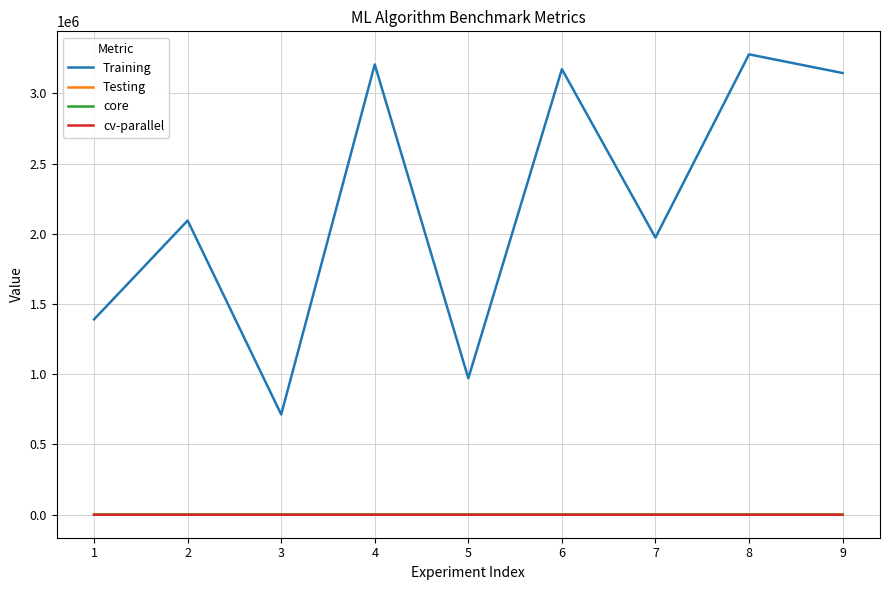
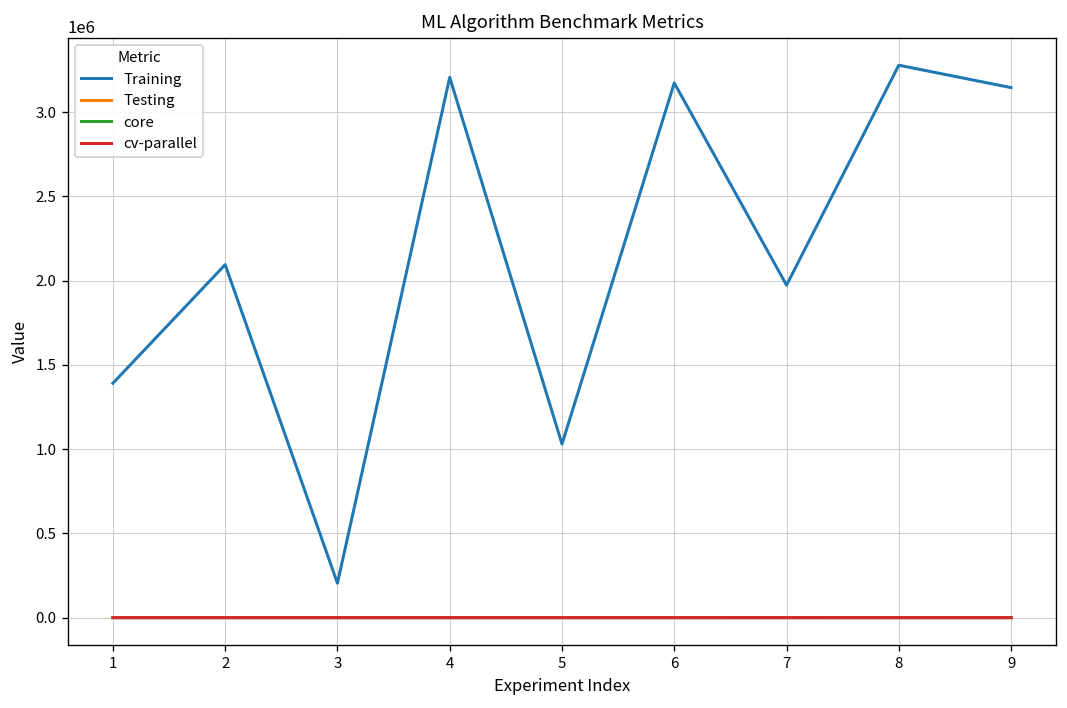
  {
    "Training": {
      "1": 1390000,
      "2": 2090000,
-     "3": 710000,
+     "3": 200000,
      "4": 3210000,
-     "5": 970000,
+     "5": 1030000,
      "6": 3170000,
      "7": 1970000,
      "8": 3280000,
      "9": 3140000
    },
    "cv-parallel": {
      "1": 0,
      "2": 0,
      "3": 0,
      "4": 0,
      "5": 0,
      "6": 0,
      "7": 0,
      "8": 0,
      "9": 0
    }
  }
